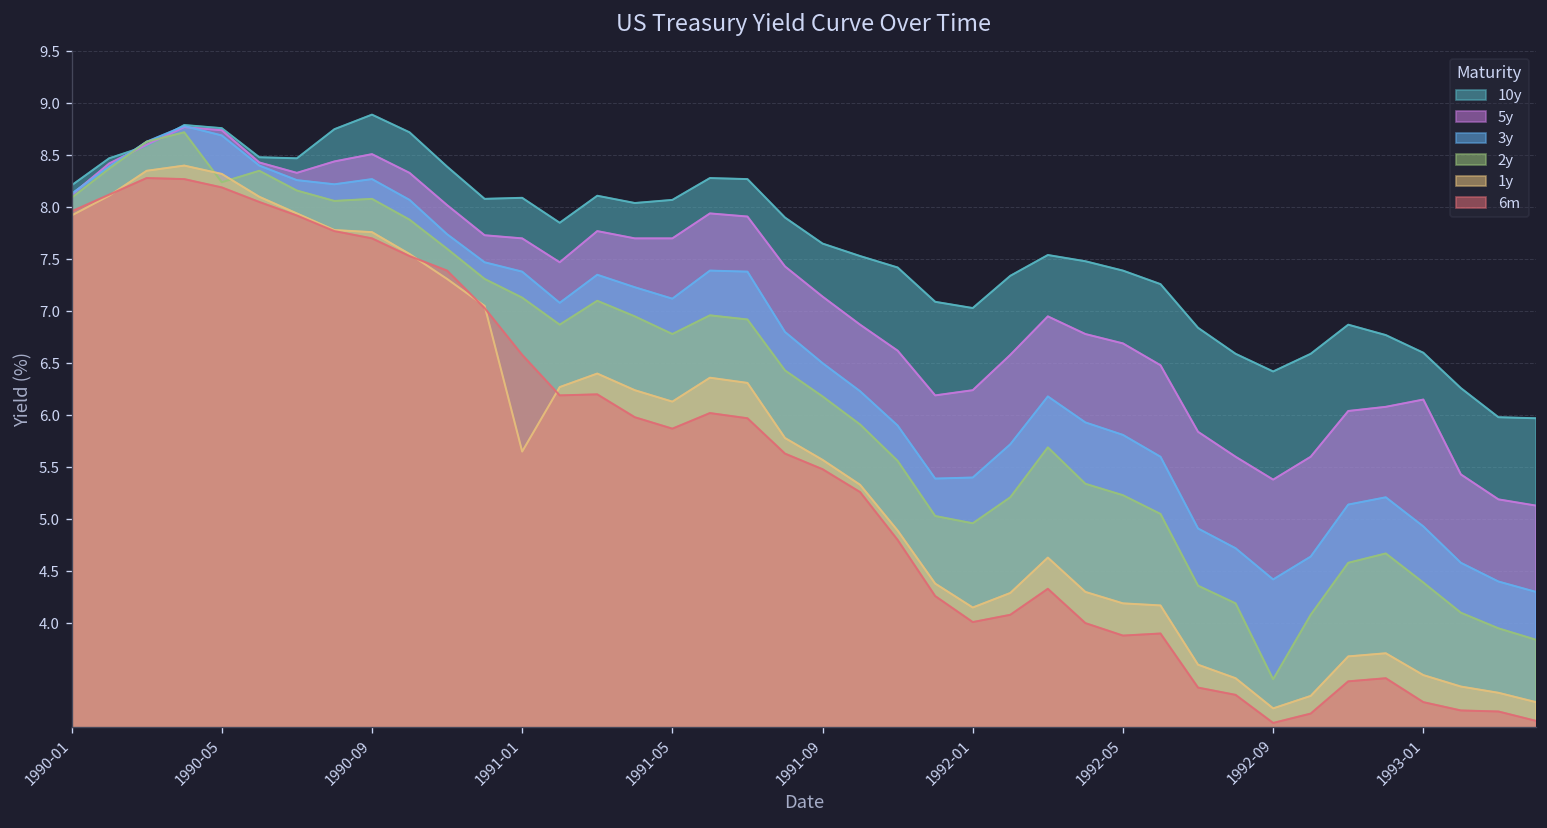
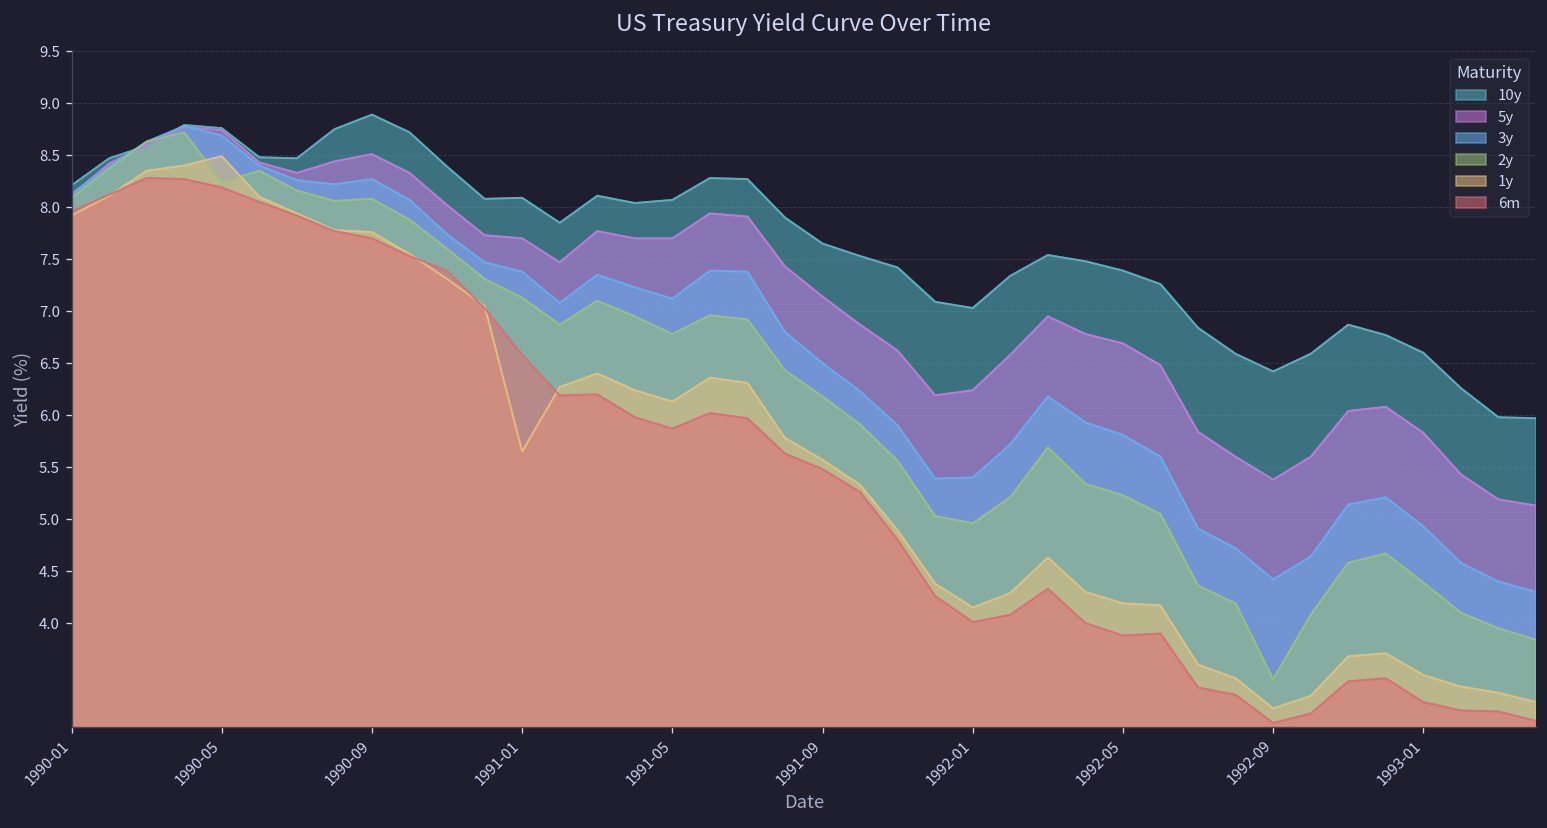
  {
    "5y": {
      "1990-09": 8.5,
      "1991-01": 7.7,
      "1991-05": 7.7,
      "1991-09": 7.1,
      "1992-01": 6.2,
      "1992-05": 6.7,
      "1992-09": 5.4,
-     "1993-01": 6.2
+     "1993-01": 5.8
    },
    "2y": {
      "1990-01": 8.1,
      "1990-05": 8.2,
      "1990-09": 8.1,
      "1991-01": 7.1,
      "1991-05": 6.8,
      "1991-09": 6.2,
      "1992-01": 5.0,
      "1992-05": 5.2,
      "1992-09": 3.5,
      "1993-01": 4.4
    },
    "1y": {
      "1990-01": 7.9,
-     "1990-05": 8.3,
+     "1990-05": 8.5,
      "1990-09": 7.8,
      "1991-01": 5.7,
      "1991-05": 6.1,
      "1991-09": 5.6,
      "1992-01": 4.2,
      "1992-05": 4.2,
      "1992-09": 3.2,
      "1993-01": 3.5
    },
    "6m": {
      "1990-01": 8.0,
      "1990-05": 8.2,
      "1990-09": 7.7,
      "1991-01": 6.6,
      "1991-05": 5.9,
      "1991-09": 5.5,
      "1992-01": 4.0,
      "1992-05": 3.9,
      "1992-09": 3.0,
      "1993-01": 3.2
    }
  }
